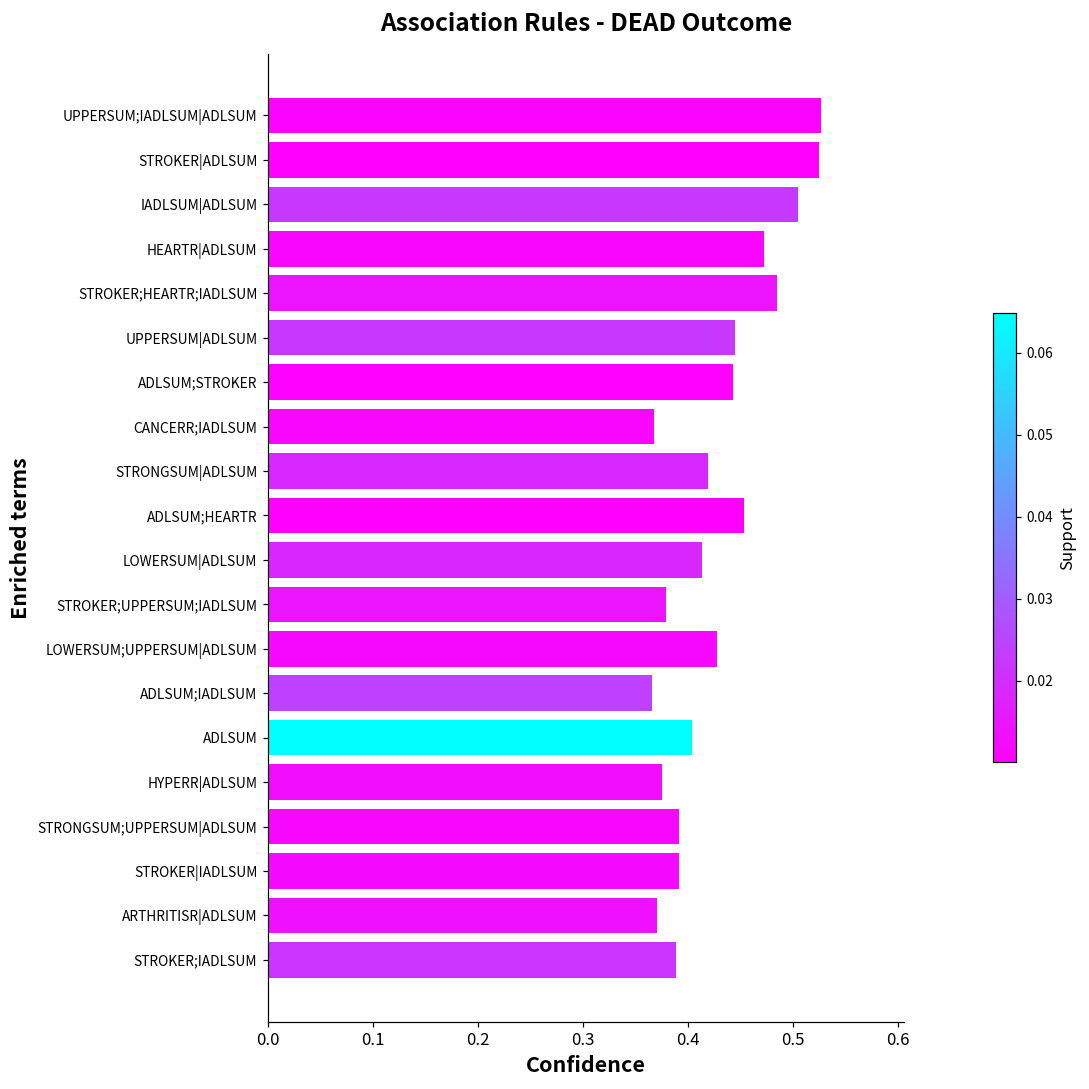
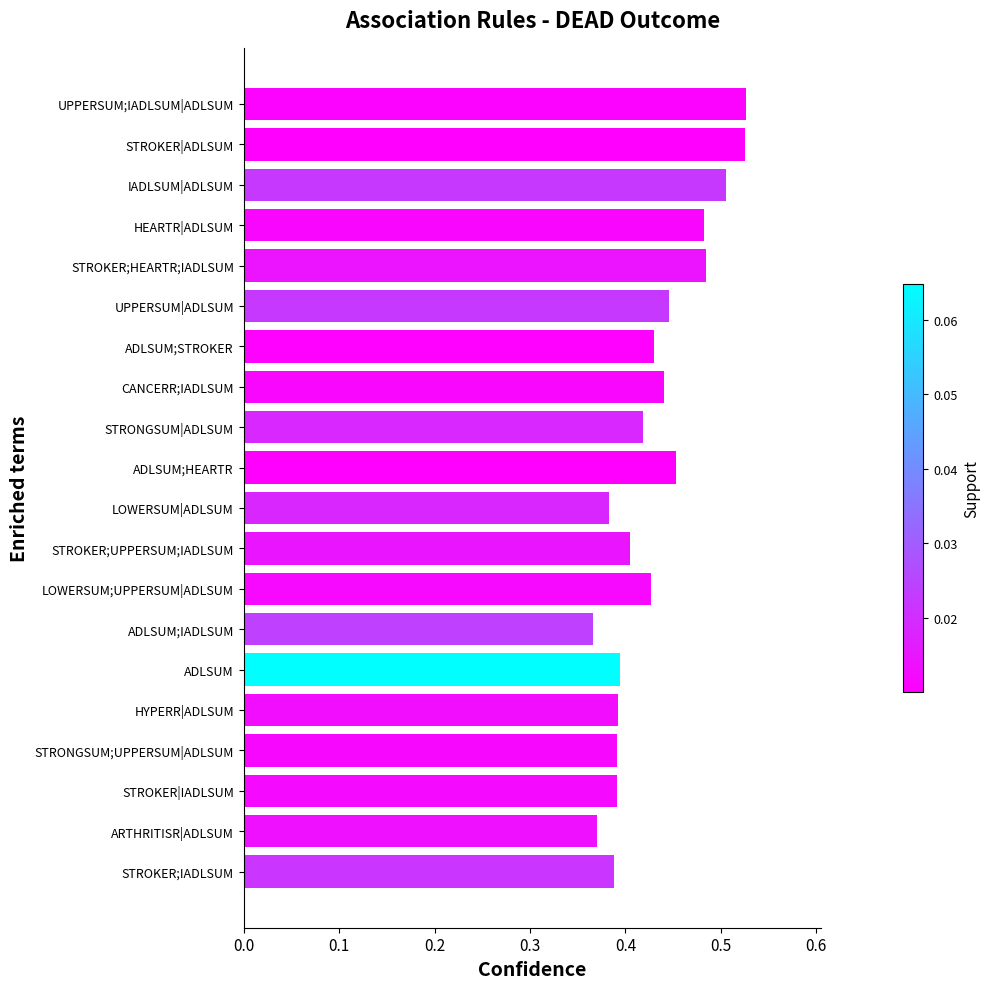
  {
    "UPPERSUM;IADLSUM|ADLSUM": 0.53,
    "STROKER|ADLSUM": 0.52,
    "IADLSUM|ADLSUM": 0.51,
-   "HEARTR|ADLSUM": 0.47,
+   "HEARTR|ADLSUM": 0.48,
    "STROKER;HEARTR;IADLSUM": 0.48,
    "UPPERSUM|ADLSUM": 0.45,
-   "ADLSUM;STROKER": 0.44,
-   "CANCERR;IADLSUM": 0.37,
+   "ADLSUM;STROKER": 0.43,
+   "CANCERR;IADLSUM": 0.44,
    "STRONGSUM|ADLSUM": 0.42,
    "ADLSUM;HEARTR": 0.45,
-   "LOWERSUM|ADLSUM": 0.41,
-   "STROKER;UPPERSUM;IADLSUM": 0.38,
+   "LOWERSUM|ADLSUM": 0.38,
+   "STROKER;UPPERSUM;IADLSUM": 0.40,
    "LOWERSUM;UPPERSUM|ADLSUM": 0.43,
    "ADLSUM;IADLSUM": 0.37,
-   "ADLSUM": 0.40,
-   "HYPERR|ADLSUM": 0.38,
+   "ADLSUM": 0.39,
+   "HYPERR|ADLSUM": 0.39,
    "STRONGSUM;UPPERSUM|ADLSUM": 0.39,
    "STROKER|IADLSUM": 0.39,
    "ARTHRITISR|ADLSUM": 0.37,
    "STROKER;IADLSUM": 0.39
  }
